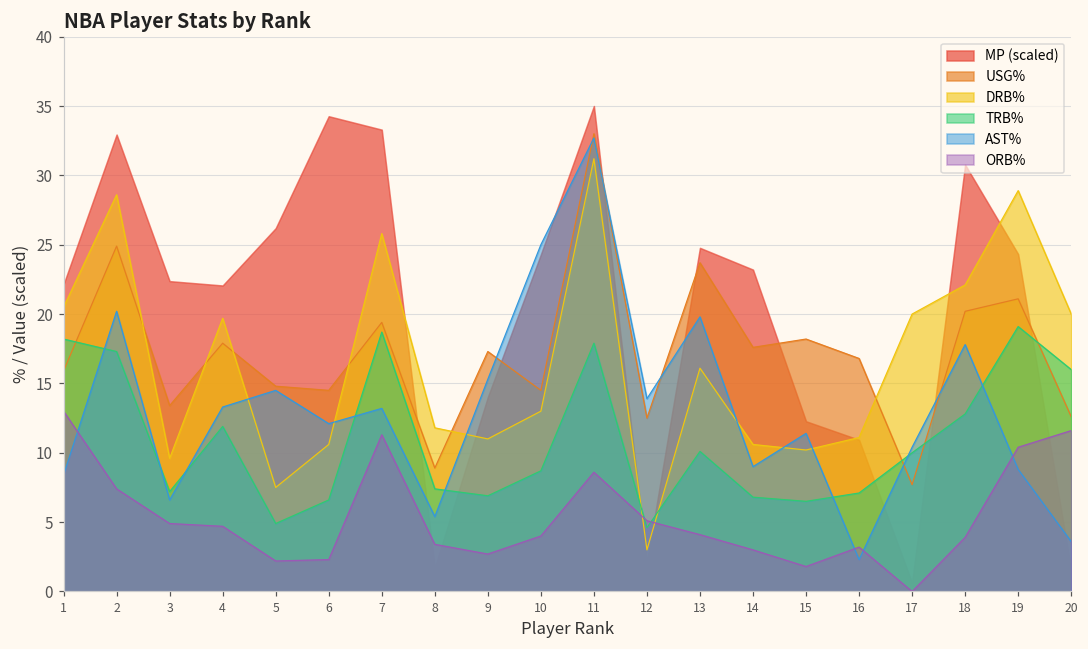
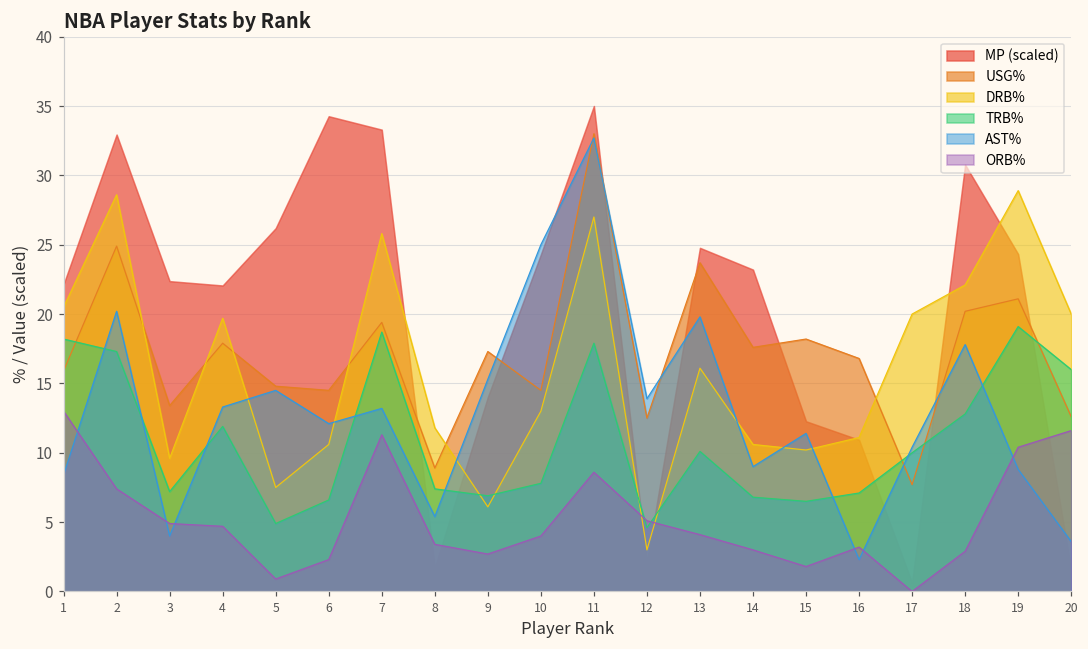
  {
    "DRB%": {
      "1": 20.5,
      "2": 28.6,
      "3": 9.6,
      "4": 19.7,
      "5": 7.5,
      "6": 10.6,
      "7": 25.8,
      "8": 11.8,
-     "9": 11.0,
+     "9": 6.1,
      "10": 13.0,
-     "11": 31.2,
+     "11": 27.0,
      "12": 3.0,
      "13": 16.1,
      "14": 10.6,
      "15": 10.2,
      "17": 20.0,
      "18": 22.1,
      "19": 28.9,
      "20": 20.0
    },
    "TRB%": {
      "1": 18.2,
      "2": 17.3,
      "3": 7.2,
      "4": 11.9,
      "5": 4.9,
      "6": 6.6,
      "7": 18.7,
      "8": 7.4,
      "9": 6.9,
-     "10": 8.7,
+     "10": 7.8,
      "11": 17.9,
      "12": 4.6,
      "13": 10.1,
      "14": 6.8,
      "15": 6.5,
      "16": 7.1,
      "17": 10.0,
      "18": 12.8,
      "19": 19.1,
      "20": 16.0
    },
    "AST%": {
      "1": 8.4,
      "2": 20.2,
-     "3": 6.6,
+     "3": 4.0,
      "4": 13.3,
      "5": 14.5,
      "6": 12.1,
      "7": 13.2,
      "8": 5.4,
      "9": 15.3,
      "10": 25.0,
      "11": 32.7,
      "12": 13.9,
      "13": 19.8,
      "14": 9.0,
      "15": 11.4,
      "16": 2.3,
      "17": 10.4,
      "18": 17.8,
      "19": 8.8,
      "20": 3.6
    },
    "ORB%": {
      "1": 13.0,
      "2": 7.4,
      "3": 4.9,
      "4": 4.7,
-     "5": 2.2,
+     "5": 0.9,
      "6": 2.3,
      "7": 11.3,
      "8": 3.4,
      "9": 2.7,
      "10": 4.0,
      "11": 8.6,
      "12": 5.1,
      "13": 4.1,
      "14": 3.0,
      "15": 1.8,
      "16": 3.2,
      "17": 0.0,
-     "18": 3.9,
+     "18": 2.9,
      "19": 10.4,
      "20": 11.6
    }
  }
